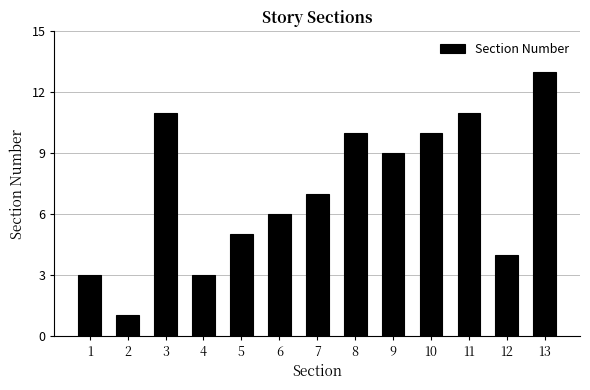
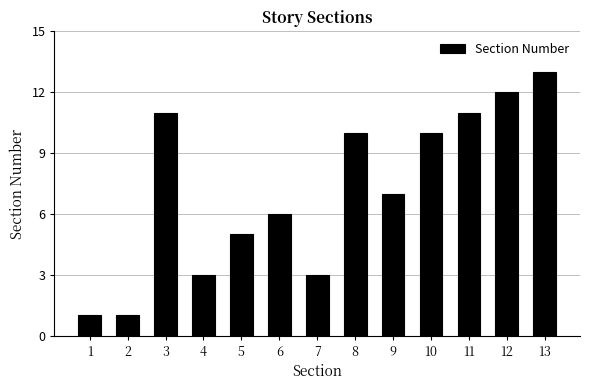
  {
-   "1": 3,
+   "1": 1,
    "2": 1,
    "3": 11,
    "4": 3,
    "5": 5,
    "6": 6,
-   "7": 7,
+   "7": 3,
    "8": 10,
-   "9": 9,
+   "9": 7,
    "10": 10,
    "11": 11,
-   "12": 4,
+   "12": 12,
    "13": 13
  }
